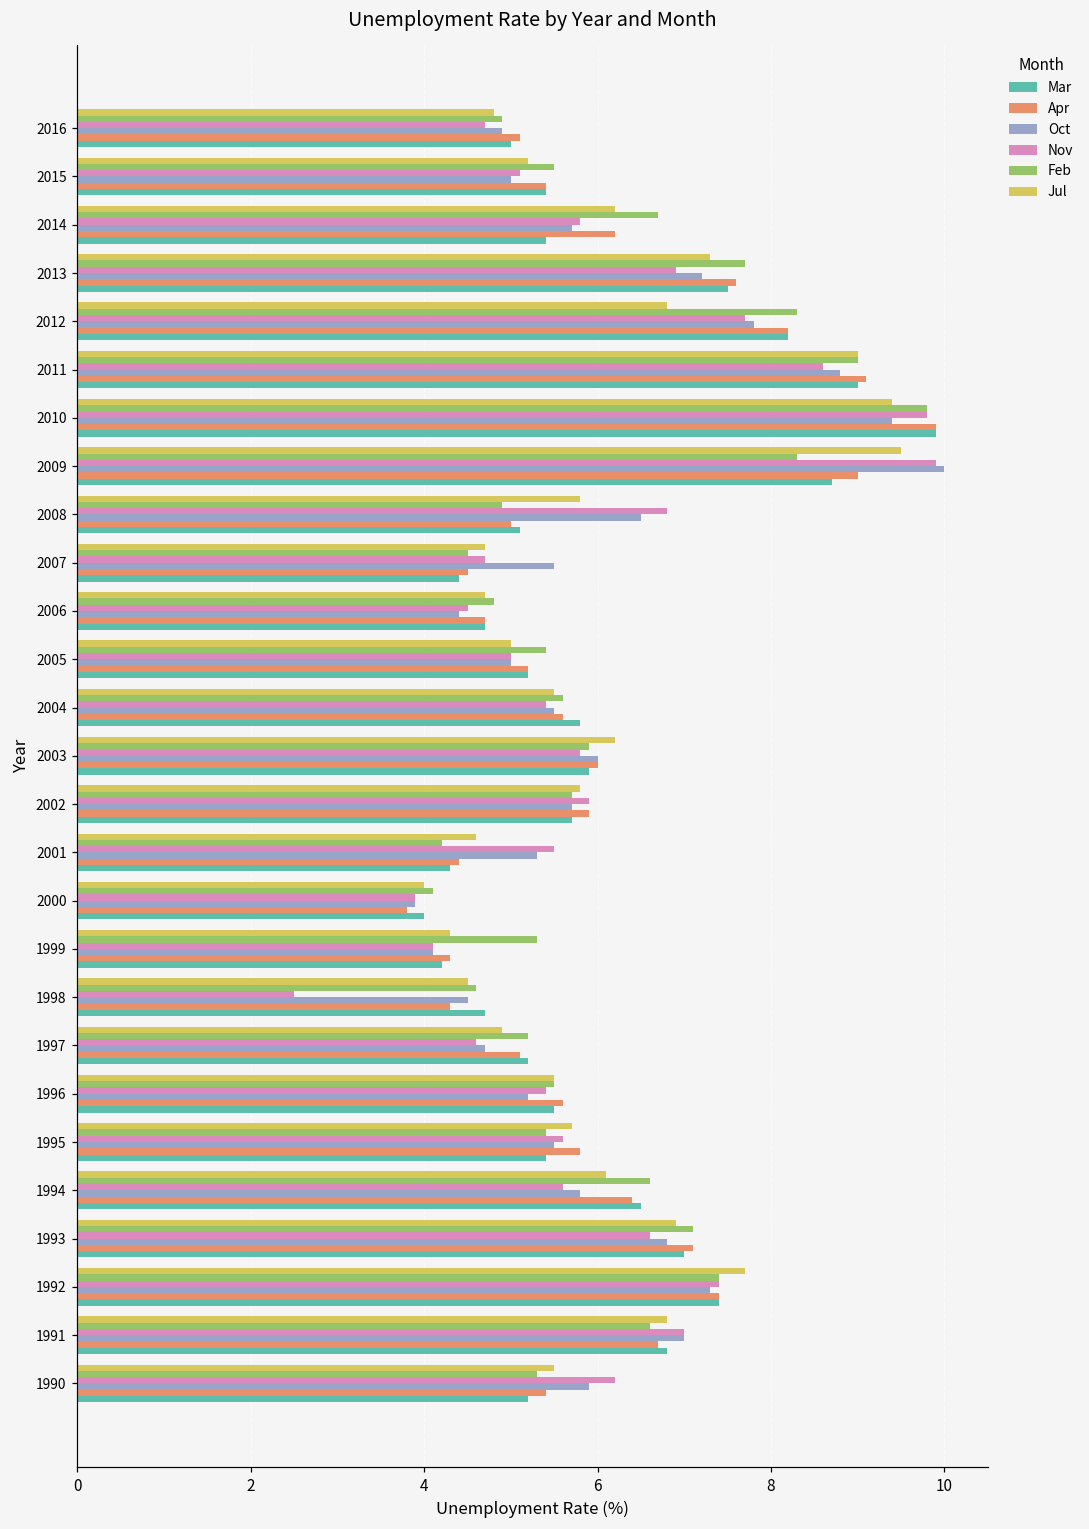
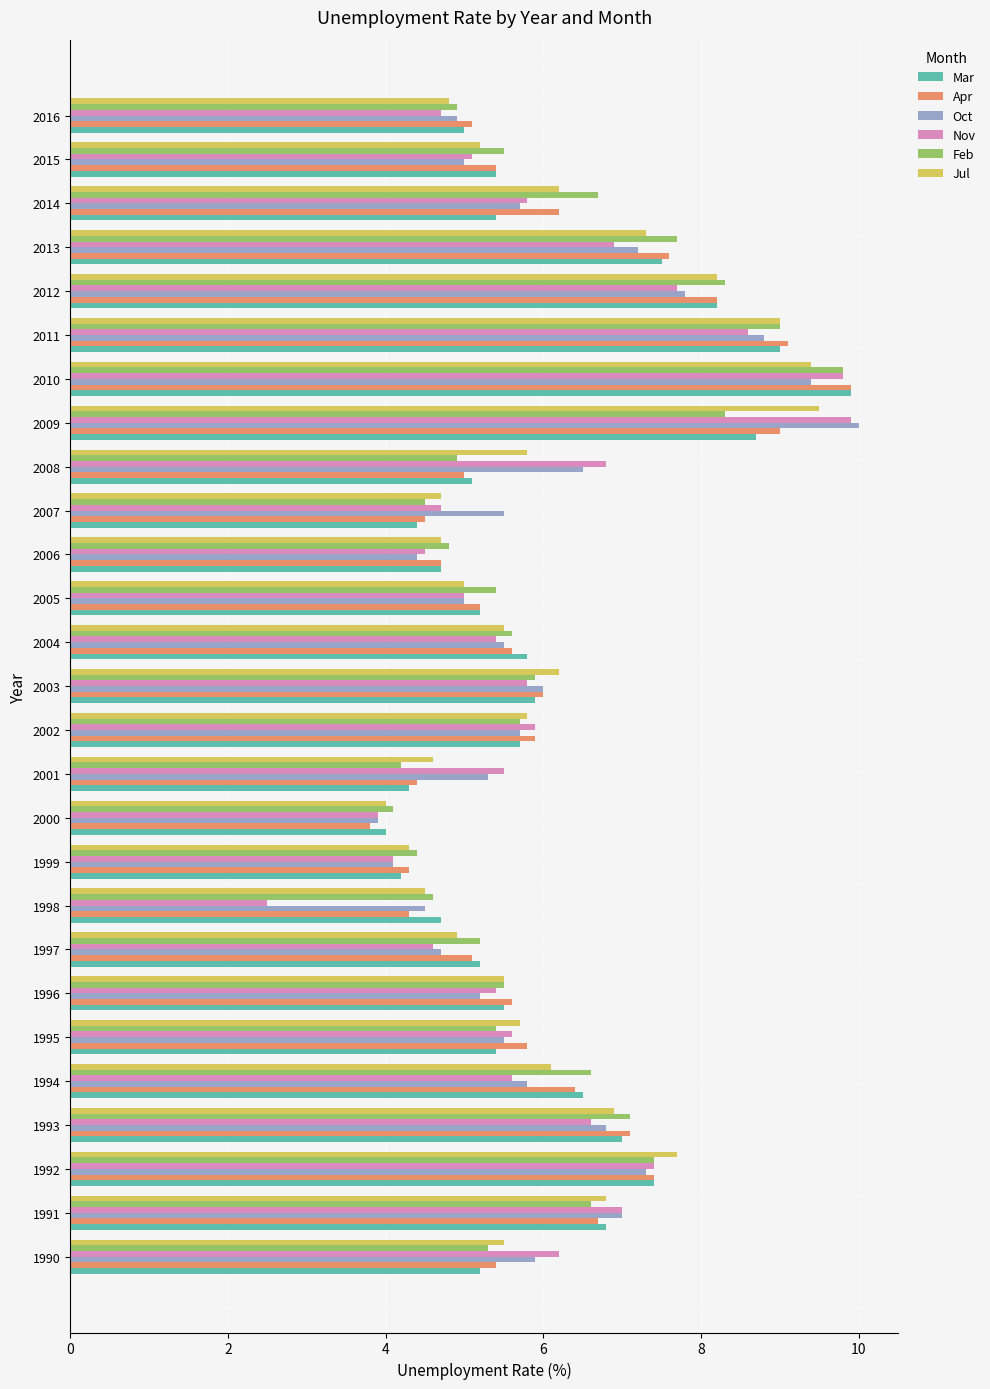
  {
    "Mar": {
      "2016": 5.0,
      "2015": 5.4,
      "2014": 5.4,
      "2013": 7.5,
      "2012": 8.2,
      "2011": 9.0,
      "2010": 9.9,
      "2009": 8.7,
      "2008": 5.1,
      "2007": 4.4,
      "2006": 4.7,
      "2005": 5.2,
      "2004": 5.8,
      "2003": 5.9,
      "2002": 5.7,
      "2001": 4.3,
      "2000": 4.0,
      "1999": 4.2,
      "1998": 4.7,
      "1997": 5.2,
      "1996": 5.5,
      "1995": 5.4,
      "1994": 6.5,
      "1993": 7.0,
      "1992": 7.4,
      "1991": 6.8,
      "1990": 5.2
    },
    "Apr": {
      "2016": 5.1,
      "2015": 5.4,
      "2014": 6.2,
      "2013": 7.6,
      "2012": 8.2,
      "2011": 9.1,
      "2010": 9.9,
      "2009": 9.0,
      "2008": 5.0,
      "2007": 4.5,
      "2006": 4.7,
      "2005": 5.2,
      "2004": 5.6,
      "2003": 6.0,
      "2002": 5.9,
      "2001": 4.4,
      "2000": 3.8,
      "1999": 4.3,
      "1998": 4.3,
      "1997": 5.1,
      "1996": 5.6,
      "1995": 5.8,
      "1994": 6.4,
      "1993": 7.1,
      "1992": 7.4,
      "1991": 6.7,
      "1990": 5.4
    },
    "Oct": {
      "2016": 4.9,
      "2015": 5.0,
      "2014": 5.7,
      "2013": 7.2,
      "2012": 7.8,
      "2011": 8.8,
      "2010": 9.4,
      "2009": 10.0,
      "2008": 6.5,
      "2007": 5.5,
      "2006": 4.4,
      "2005": 5.0,
      "2004": 5.5,
      "2003": 6.0,
      "2002": 5.7,
      "2001": 5.3,
      "2000": 3.9,
      "1999": 4.1,
      "1998": 4.5,
      "1997": 4.7,
      "1996": 5.2,
      "1995": 5.5,
      "1994": 5.8,
      "1993": 6.8,
      "1992": 7.3,
      "1991": 7.0,
      "1990": 5.9
    },
    "Nov": {
      "2016": 4.7,
      "2015": 5.1,
      "2014": 5.8,
      "2013": 6.9,
      "2012": 7.7,
      "2011": 8.6,
      "2010": 9.8,
      "2009": 9.9,
      "2008": 6.8,
      "2007": 4.7,
      "2006": 4.5,
      "2005": 5.0,
      "2004": 5.4,
      "2003": 5.8,
      "2002": 5.9,
      "2001": 5.5,
      "2000": 3.9,
      "1999": 4.1,
      "1998": 2.5,
      "1997": 4.6,
      "1996": 5.4,
      "1995": 5.6,
      "1994": 5.6,
      "1993": 6.6,
      "1992": 7.4,
      "1991": 7.0,
      "1990": 6.2
    },
    "Feb": {
      "2016": 4.9,
      "2015": 5.5,
      "2014": 6.7,
      "2013": 7.7,
      "2012": 8.3,
      "2011": 9.0,
      "2010": 9.8,
      "2009": 8.3,
      "2008": 4.9,
      "2007": 4.5,
      "2006": 4.8,
      "2005": 5.4,
      "2004": 5.6,
      "2003": 5.9,
      "2002": 5.7,
      "2001": 4.2,
      "2000": 4.1,
-     "1999": 5.3,
+     "1999": 4.4,
      "1998": 4.6,
      "1997": 5.2,
      "1996": 5.5,
      "1995": 5.4,
      "1994": 6.6,
      "1993": 7.1,
      "1992": 7.4,
      "1991": 6.6,
      "1990": 5.3
    },
    "Jul": {
      "2016": 4.8,
      "2015": 5.2,
      "2014": 6.2,
      "2013": 7.3,
-     "2012": 6.8,
+     "2012": 8.2,
      "2011": 9.0,
      "2010": 9.4,
      "2009": 9.5,
      "2008": 5.8,
      "2007": 4.7,
      "2006": 4.7,
      "2005": 5.0,
      "2004": 5.5,
      "2003": 6.2,
      "2002": 5.8,
      "2001": 4.6,
      "2000": 4.0,
      "1999": 4.3,
      "1998": 4.5,
      "1997": 4.9,
      "1996": 5.5,
      "1995": 5.7,
      "1994": 6.1,
      "1993": 6.9,
      "1992": 7.7,
      "1991": 6.8,
      "1990": 5.5
    }
  }
